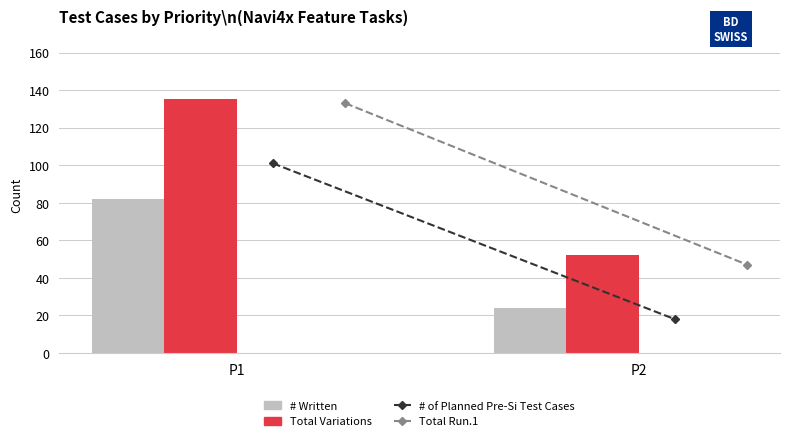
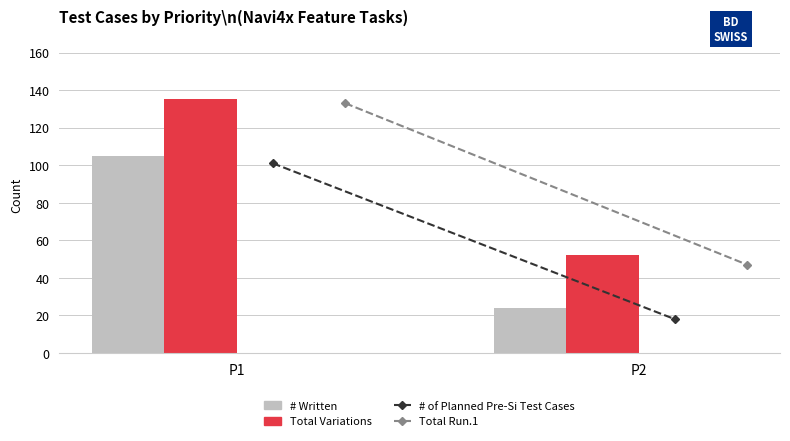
  {
    "# Written": {
-     "P1": 82,
+     "P1": 105,
      "P2": 24
    },
    "Total Variations": {
      "P1": 135,
      "P2": 52
    }
  }
